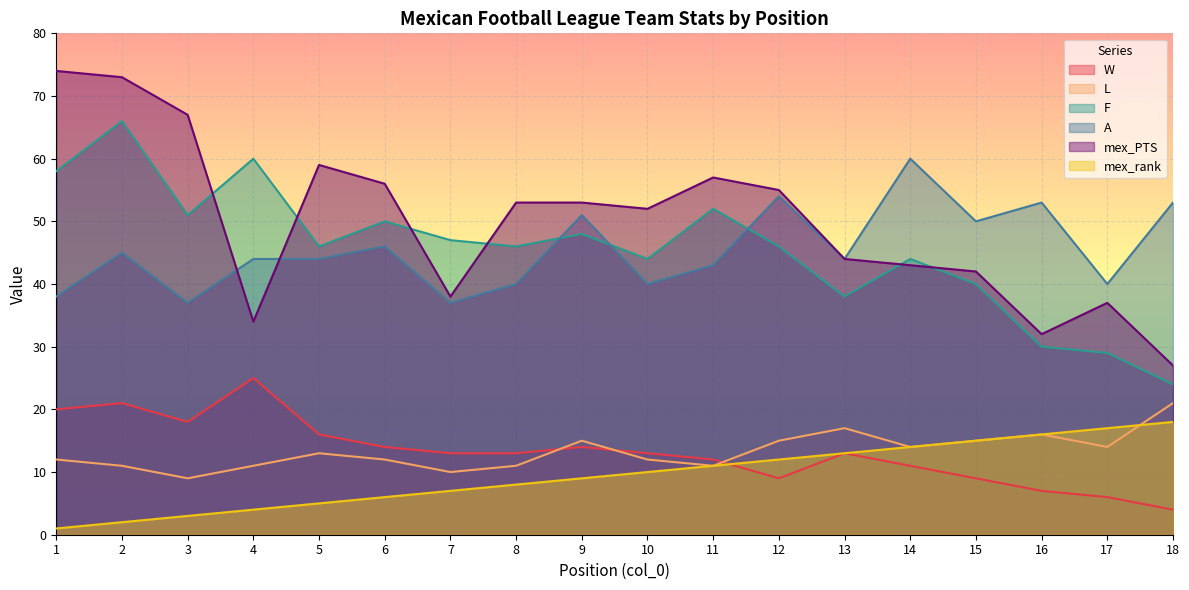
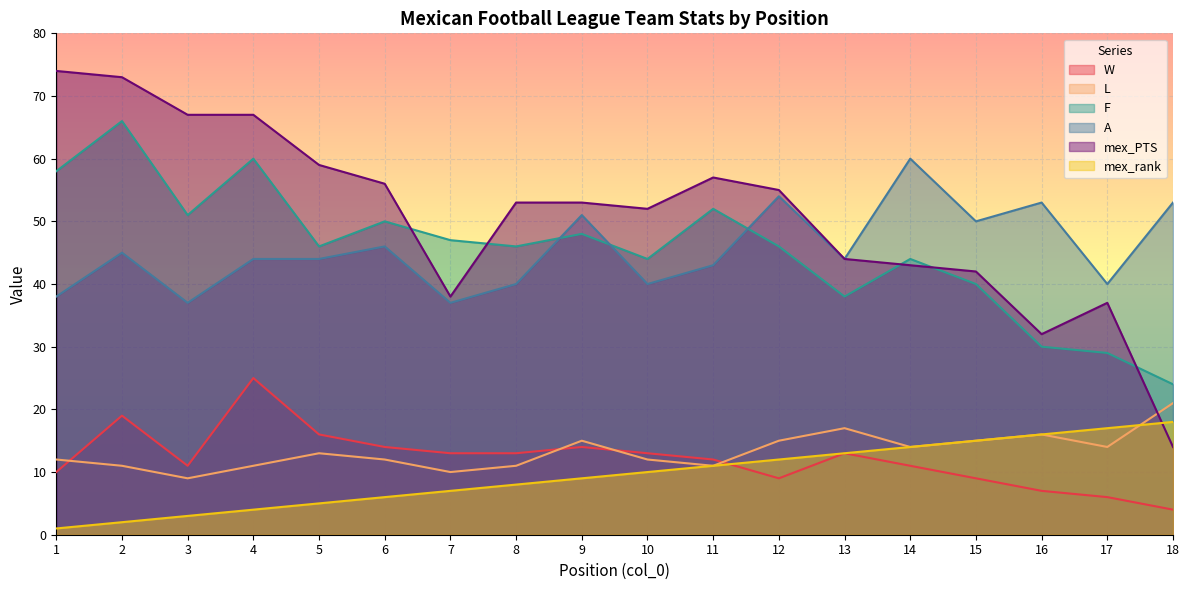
  {
    "W": {
-     "1": 20,
-     "2": 21,
-     "3": 18,
+     "1": 10,
+     "2": 19,
+     "3": 11,
      "4": 25,
      "5": 16,
      "6": 14,
      "7": 13,
      "8": 13,
      "9": 14,
      "10": 13,
      "11": 12,
      "12": 9,
      "14": 11,
      "15": 9,
      "16": 7,
      "17": 6,
      "18": 4
    },
    "mex_PTS": {
      "1": 74,
      "2": 73,
      "3": 67,
-     "4": 34,
+     "4": 67,
      "5": 59,
      "6": 56,
      "7": 38,
      "8": 53,
      "9": 53,
      "10": 52,
      "11": 57,
      "12": 55,
      "14": 43,
      "15": 42,
      "16": 32,
      "17": 37,
-     "18": 27
+     "18": 14
    }
  }
